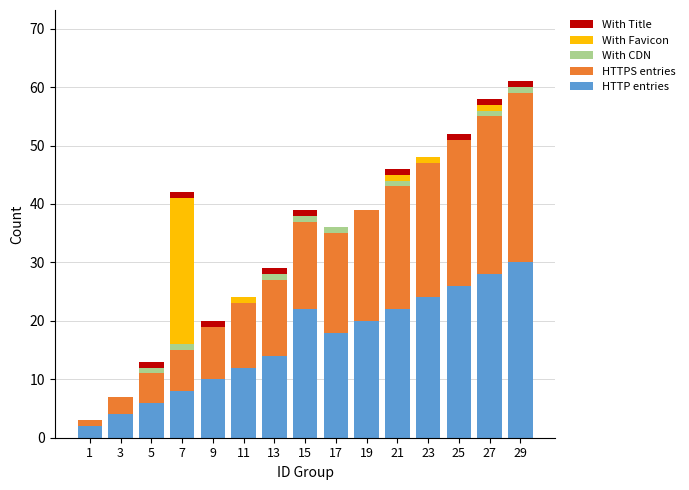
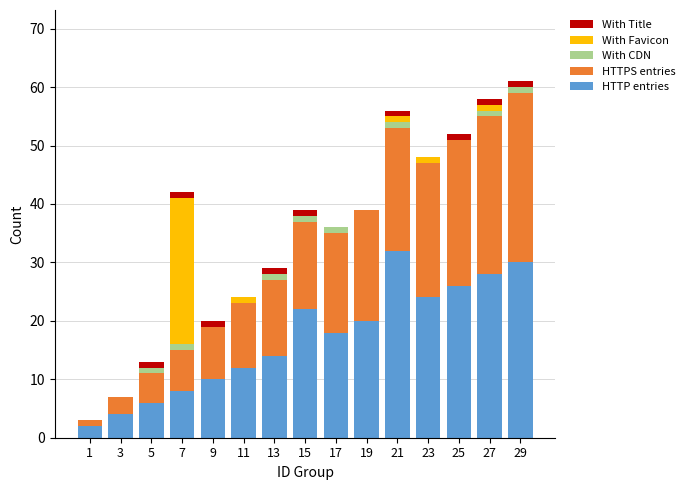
  {
    "HTTP entries": {
      "1": 2,
      "3": 4,
      "5": 6,
      "7": 8,
      "9": 10,
      "11": 12,
      "13": 14,
      "15": 22,
      "17": 18,
      "19": 20,
-     "21": 22,
+     "21": 32,
      "23": 24,
      "25": 26,
      "27": 28,
      "29": 30
    },
    "HTTPS entries": {
      "1": 1,
      "3": 3,
      "5": 5,
      "7": 7,
      "9": 9,
      "11": 11,
      "13": 13,
      "15": 15,
      "17": 17,
      "19": 19,
      "21": 21,
      "23": 23,
      "25": 25,
      "27": 27,
      "29": 29
    },
    "With CDN": {
      "1": 0,
      "3": 0,
      "5": 1,
      "7": 1,
      "9": 0,
      "11": 0,
      "13": 1,
      "15": 1,
      "17": 1,
      "19": 0,
      "21": 1,
      "23": 0,
      "25": 0,
      "27": 1,
      "29": 1
    },
    "With Favicon": {
      "1": 0,
      "3": 0,
      "5": 0,
      "7": 25,
      "9": 0,
      "11": 1,
      "13": 0,
      "15": 0,
      "17": 0,
      "19": 0,
      "21": 1,
      "23": 1,
      "25": 0,
      "27": 1,
      "29": 0
    },
    "With Title": {
      "1": 0,
      "3": 0,
      "5": 1,
      "7": 1,
      "9": 1,
      "11": 0,
      "13": 1,
      "15": 1,
      "17": 0,
      "19": 0,
      "21": 1,
      "23": 0,
      "25": 1,
      "27": 1,
      "29": 1
    }
  }
